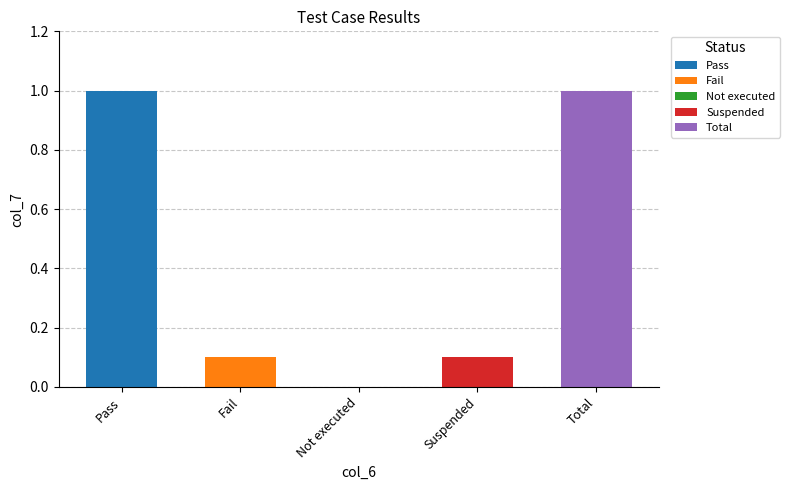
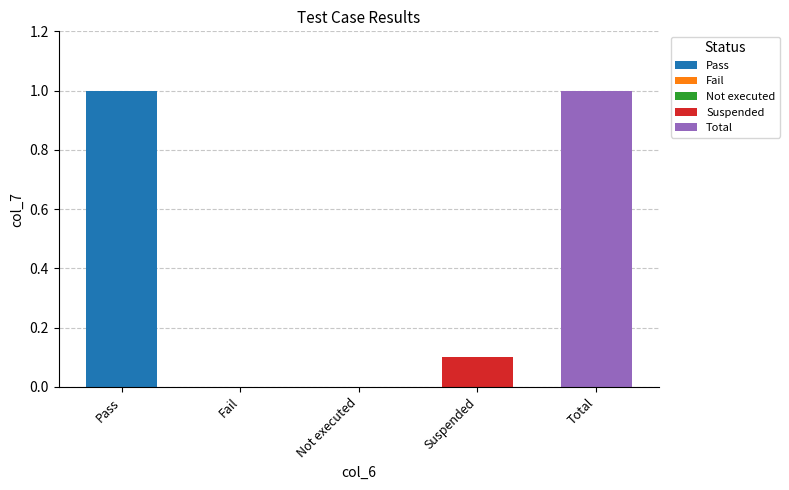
  {
    "Pass": 1.0,
-   "Fail": 0.1,
+   "Fail": 0.0,
    "Not executed": 0.0,
    "Suspended": 0.1,
    "Total": 1.0
  }
